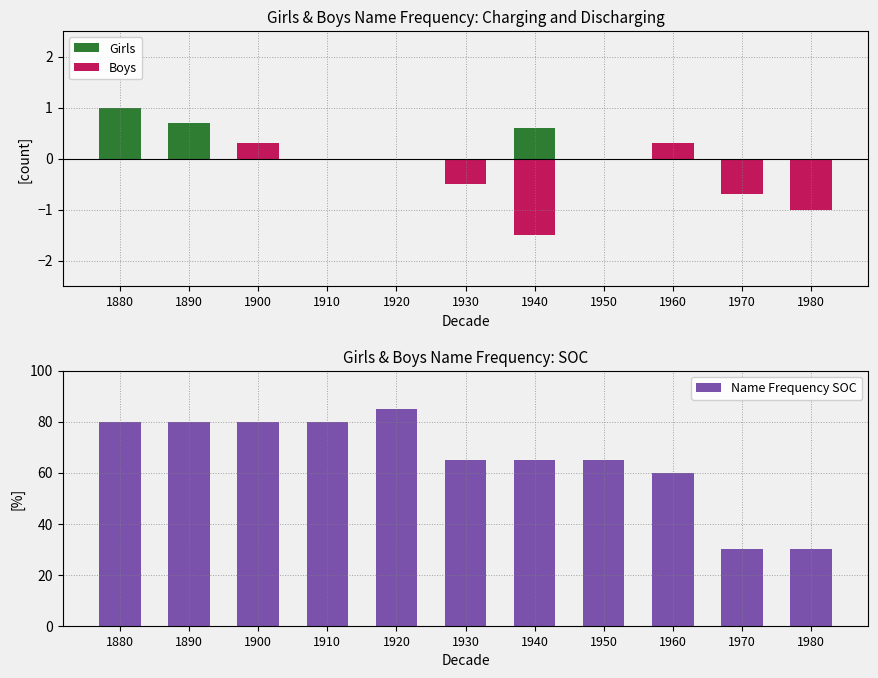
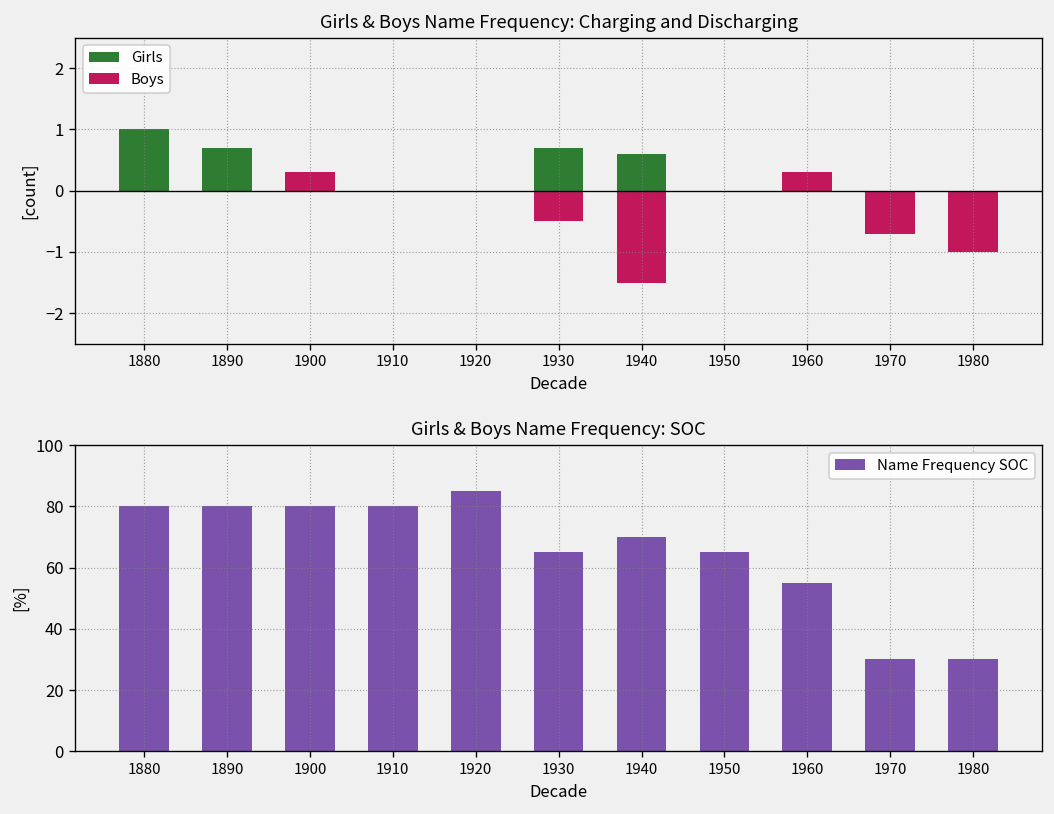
  {
    "Girls & Boys Name Frequency: Charging and Discharging": {
      "Girls": {
        "1880": 1.0,
        "1890": 0.7,
        "1900": 0.0,
        "1910": 0.0,
        "1920": 0.0,
-       "1930": 0.0,
+       "1930": 0.7,
        "1940": 0.6,
        "1950": 0.0,
        "1960": 0.0,
        "1970": 0.0,
        "1980": 0.0
      },
      "Boys": {
        "1880": 0.0,
        "1890": 0.0,
        "1900": 0.3,
        "1910": 0.0,
        "1920": 0.0,
        "1930": -0.5,
        "1940": -1.5,
        "1950": 0.0,
        "1960": 0.3,
        "1970": -0.7,
        "1980": -1.0
      }
    },
    "Girls & Boys Name Frequency: SOC": {
      "1880": 80,
      "1890": 80,
      "1900": 80,
      "1910": 80,
      "1920": 85,
      "1930": 65,
-     "1940": 65,
+     "1940": 70,
      "1950": 65,
-     "1960": 60,
+     "1960": 55,
      "1970": 30,
      "1980": 30
    }
  }
